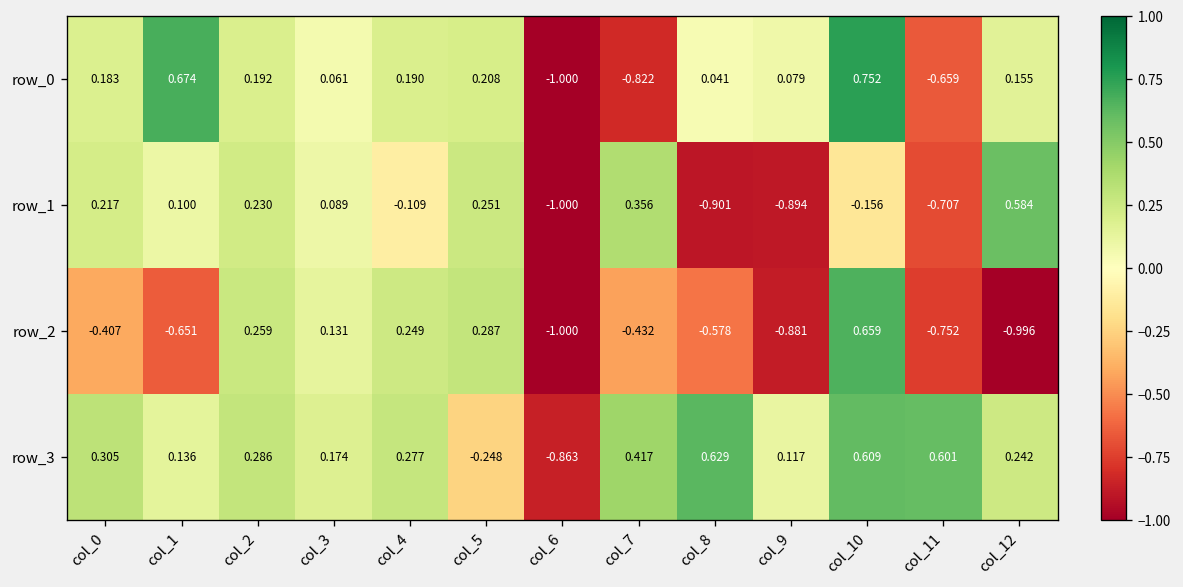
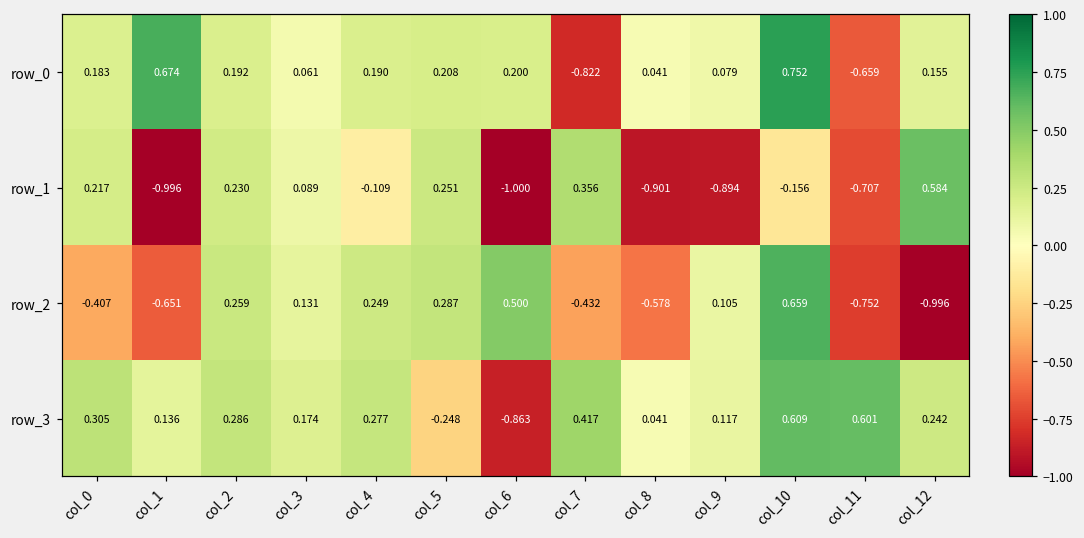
  {
    "row_0": {
      "col_0": 0.183,
      "col_1": 0.674,
      "col_2": 0.192,
      "col_3": 0.061,
      "col_4": 0.190,
      "col_5": 0.208,
-     "col_6": -1.000,
+     "col_6": 0.200,
      "col_7": -0.822,
      "col_8": 0.041,
      "col_9": 0.079,
      "col_10": 0.752,
      "col_11": -0.659,
      "col_12": 0.155
    },
    "row_1": {
      "col_0": 0.217,
-     "col_1": 0.100,
+     "col_1": -0.996,
      "col_2": 0.230,
      "col_3": 0.089,
      "col_4": -0.109,
      "col_5": 0.251,
      "col_6": -1.000,
      "col_7": 0.356,
      "col_8": -0.901,
      "col_9": -0.894,
      "col_10": -0.156,
      "col_11": -0.707,
      "col_12": 0.584
    },
    "row_2": {
      "col_0": -0.407,
      "col_1": -0.651,
      "col_2": 0.259,
      "col_3": 0.131,
      "col_4": 0.249,
      "col_5": 0.287,
-     "col_6": -1.000,
+     "col_6": 0.500,
      "col_7": -0.432,
      "col_8": -0.578,
-     "col_9": -0.881,
+     "col_9": 0.105,
      "col_10": 0.659,
      "col_11": -0.752,
      "col_12": -0.996
    },
    "row_3": {
      "col_0": 0.305,
      "col_1": 0.136,
      "col_2": 0.286,
      "col_3": 0.174,
      "col_4": 0.277,
      "col_5": -0.248,
      "col_6": -0.863,
      "col_7": 0.417,
-     "col_8": 0.629,
+     "col_8": 0.041,
      "col_9": 0.117,
      "col_10": 0.609,
      "col_11": 0.601,
      "col_12": 0.242
    }
  }
